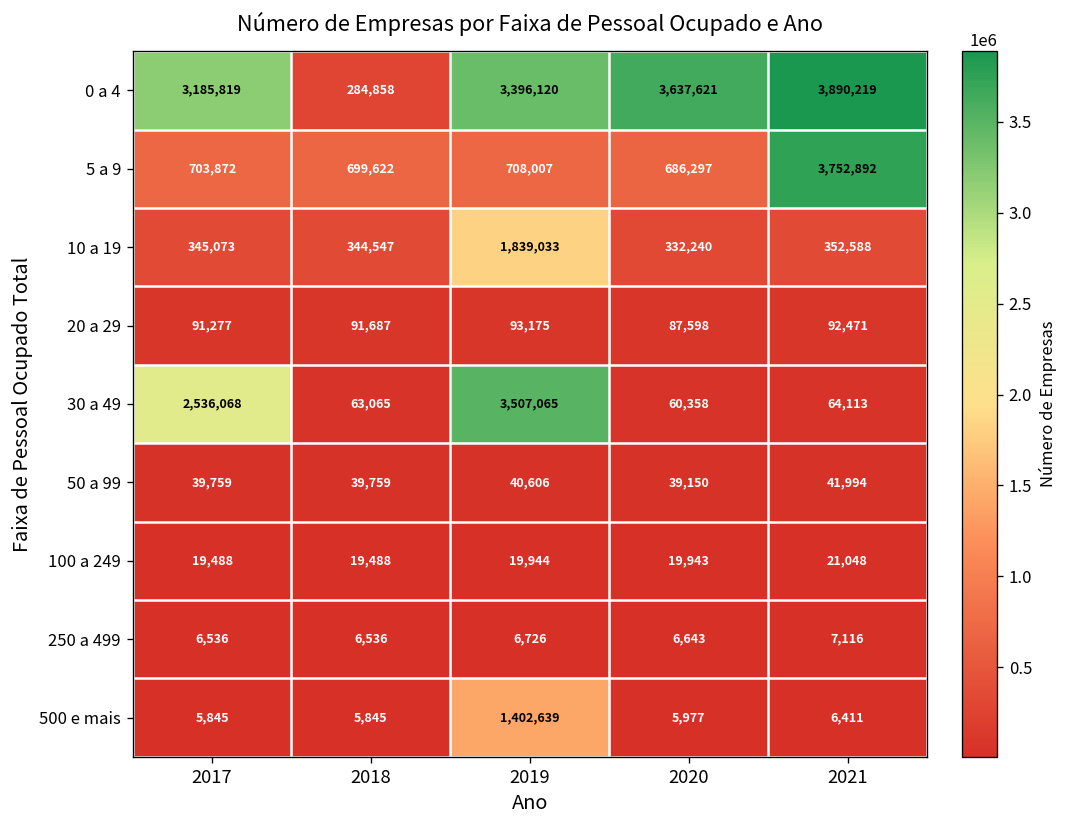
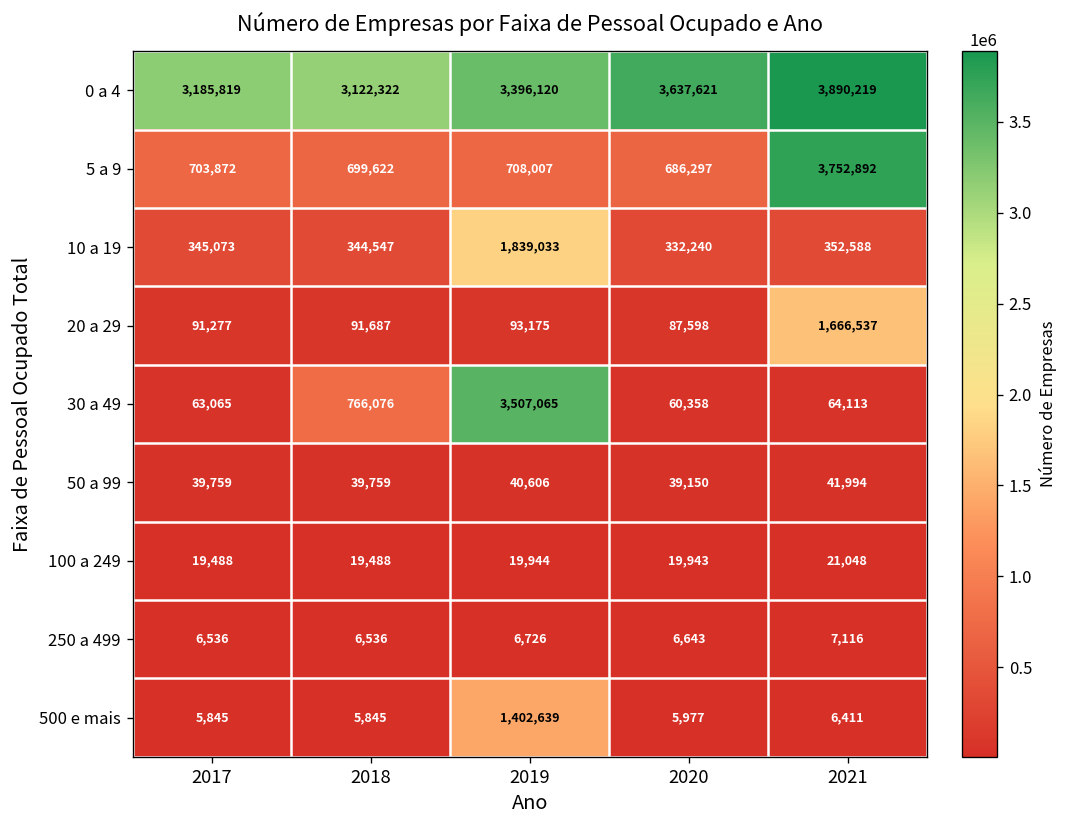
  {
    "0 a 4": {
      "2017": "3,185,819",
-     "2018": "284,858",
+     "2018": "3,122,322",
      "2019": "3,396,120",
      "2020": "3,637,621",
      "2021": "3,890,219"
    },
    "5 a 9": {
      "2017": "703,872",
      "2018": "699,622",
      "2019": "708,007",
      "2020": "686,297",
      "2021": "3,752,892"
    },
    "10 a 19": {
      "2017": "345,073",
      "2018": "344,547",
      "2019": "1,839,033",
      "2020": "332,240",
      "2021": "352,588"
    },
    "20 a 29": {
      "2017": "91,277",
      "2018": "91,687",
      "2019": "93,175",
      "2020": "87,598",
-     "2021": "92,471"
+     "2021": "1,666,537"
    },
    "30 a 49": {
-     "2017": "2,536,068",
-     "2018": "63,065",
+     "2017": "63,065",
+     "2018": "766,076",
      "2019": "3,507,065",
      "2020": "60,358",
      "2021": "64,113"
    },
    "50 a 99": {
      "2017": "39,759",
      "2018": "39,759",
      "2019": "40,606",
      "2020": "39,150",
      "2021": "41,994"
    },
    "100 a 249": {
      "2017": "19,488",
      "2018": "19,488",
      "2019": "19,944",
      "2020": "19,943",
      "2021": "21,048"
    },
    "250 a 499": {
      "2017": "6,536",
      "2018": "6,536",
      "2019": "6,726",
      "2020": "6,643",
      "2021": "7,116"
    },
    "500 e mais": {
      "2017": "5,845",
      "2018": "5,845",
      "2019": "1,402,639",
      "2020": "5,977",
      "2021": "6,411"
    }
  }
